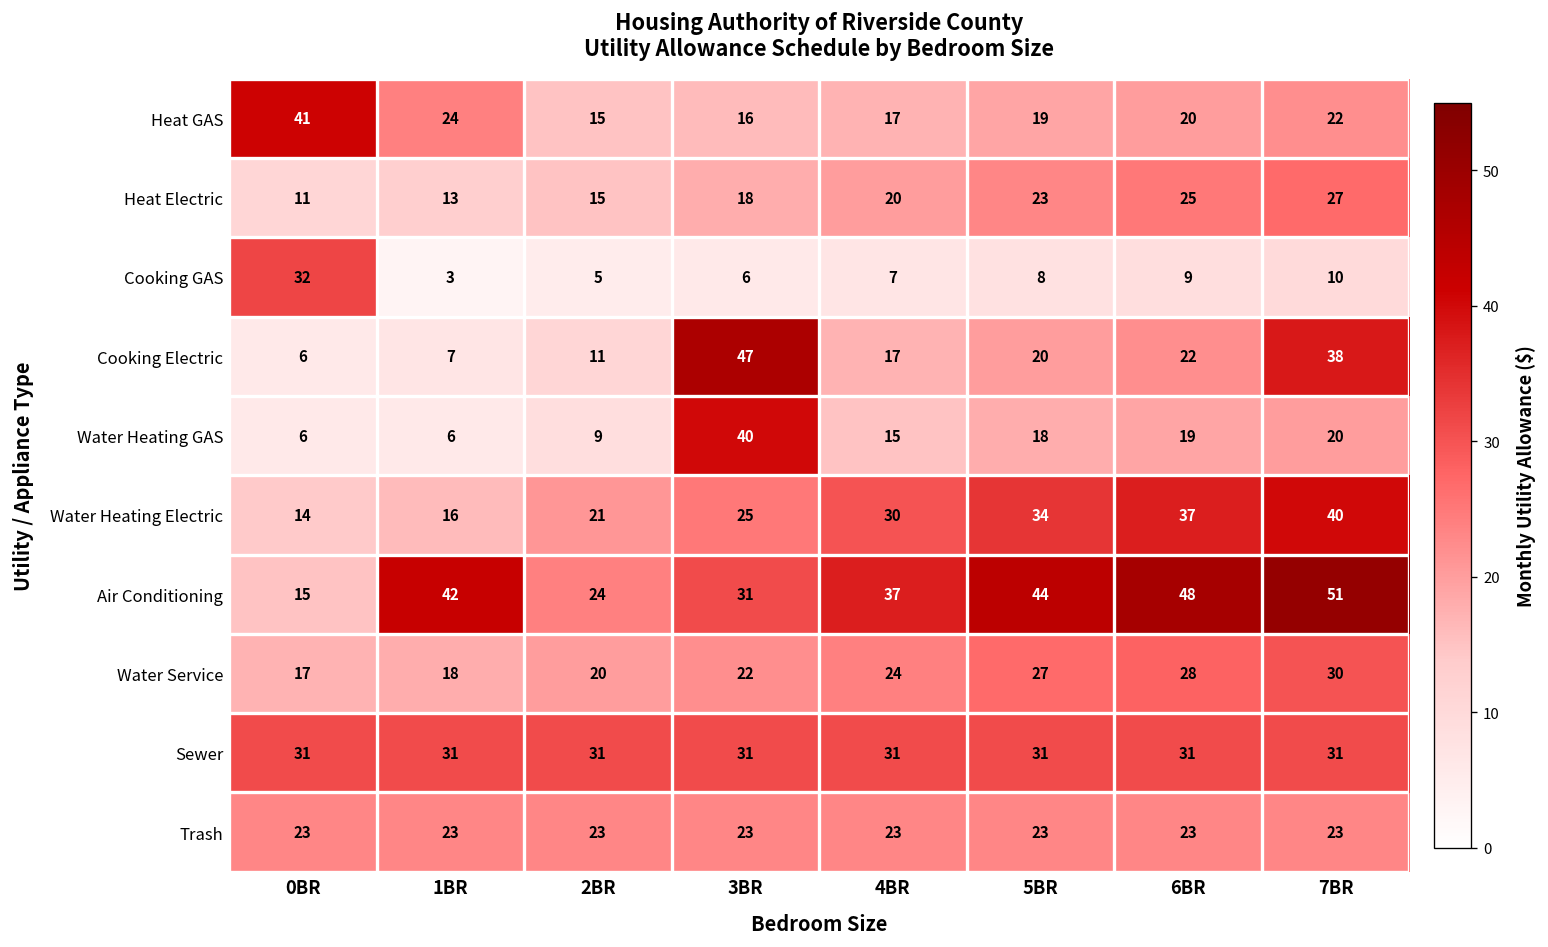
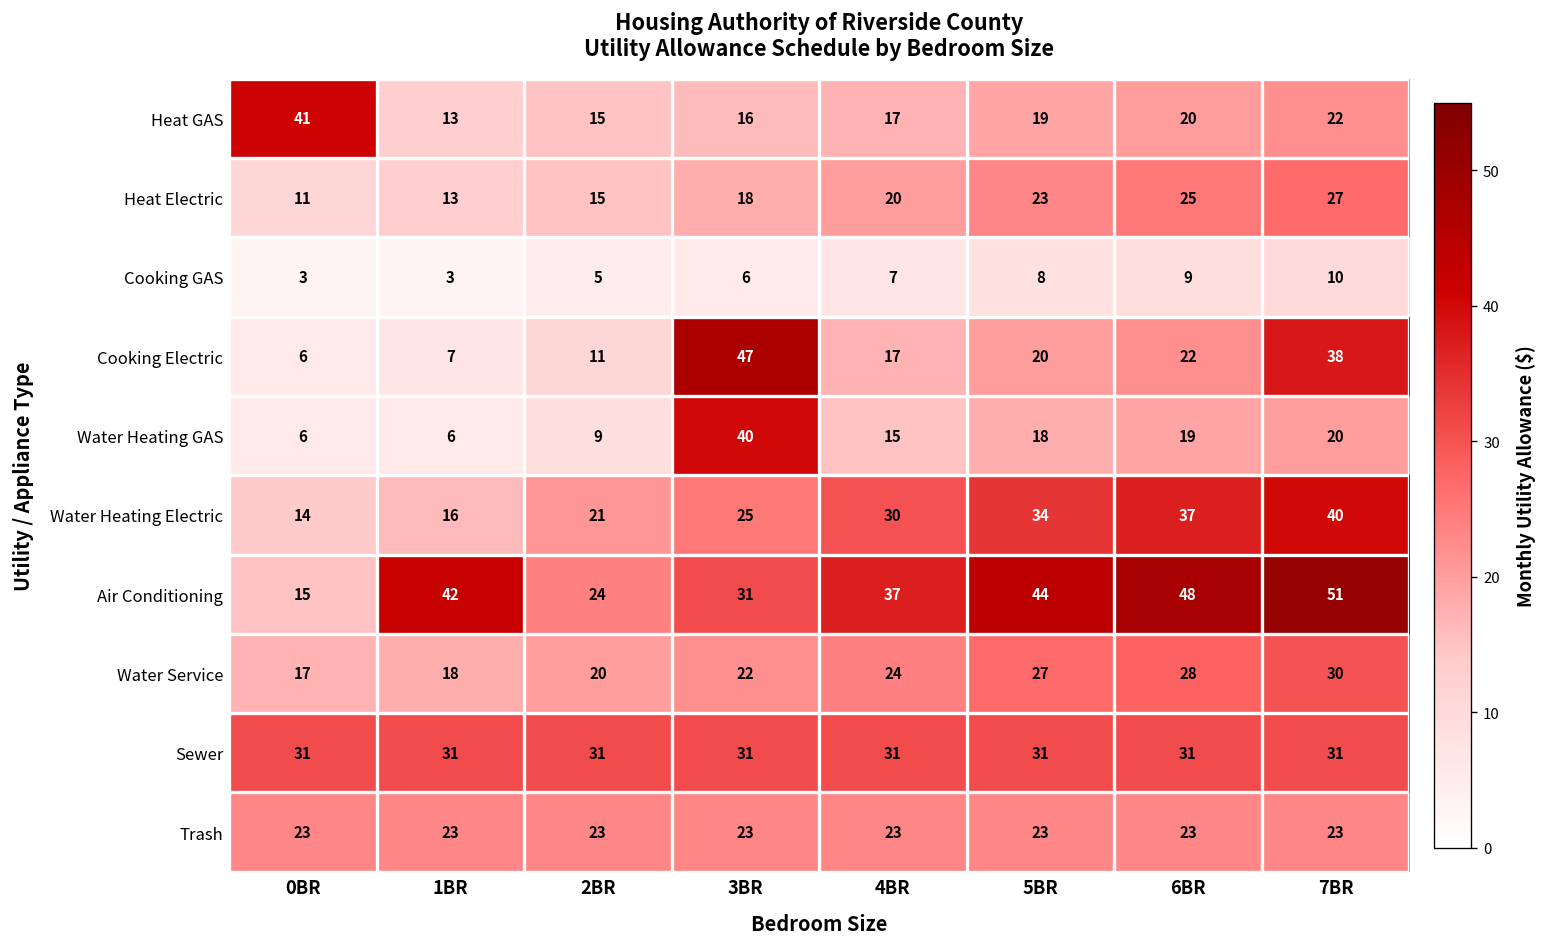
  {
    "Heat GAS": {
      "0BR": 41,
-     "1BR": 24,
+     "1BR": 13,
      "2BR": 15,
      "3BR": 16,
      "4BR": 17,
      "5BR": 19,
      "6BR": 20,
      "7BR": 22
    },
    "Heat Electric": {
      "0BR": 11,
      "1BR": 13,
      "2BR": 15,
      "3BR": 18,
      "4BR": 20,
      "5BR": 23,
      "6BR": 25,
      "7BR": 27
    },
    "Cooking GAS": {
-     "0BR": 32,
+     "0BR": 3,
      "1BR": 3,
      "2BR": 5,
      "3BR": 6,
      "4BR": 7,
      "5BR": 8,
      "6BR": 9,
      "7BR": 10
    },
    "Cooking Electric": {
      "0BR": 6,
      "1BR": 7,
      "2BR": 11,
      "3BR": 47,
      "4BR": 17,
      "5BR": 20,
      "6BR": 22,
      "7BR": 38
    },
    "Water Heating GAS": {
      "0BR": 6,
      "1BR": 6,
      "2BR": 9,
      "3BR": 40,
      "4BR": 15,
      "5BR": 18,
      "6BR": 19,
      "7BR": 20
    },
    "Water Heating Electric": {
      "0BR": 14,
      "1BR": 16,
      "2BR": 21,
      "3BR": 25,
      "4BR": 30,
      "5BR": 34,
      "6BR": 37,
      "7BR": 40
    },
    "Air Conditioning": {
      "0BR": 15,
      "1BR": 42,
      "2BR": 24,
      "3BR": 31,
      "4BR": 37,
      "5BR": 44,
      "6BR": 48,
      "7BR": 51
    },
    "Water Service": {
      "0BR": 17,
      "1BR": 18,
      "2BR": 20,
      "3BR": 22,
      "4BR": 24,
      "5BR": 27,
      "6BR": 28,
      "7BR": 30
    },
    "Sewer": {
      "0BR": 31,
      "1BR": 31,
      "2BR": 31,
      "3BR": 31,
      "4BR": 31,
      "5BR": 31,
      "6BR": 31,
      "7BR": 31
    },
    "Trash": {
      "0BR": 23,
      "1BR": 23,
      "2BR": 23,
      "3BR": 23,
      "4BR": 23,
      "5BR": 23,
      "6BR": 23,
      "7BR": 23
    }
  }
